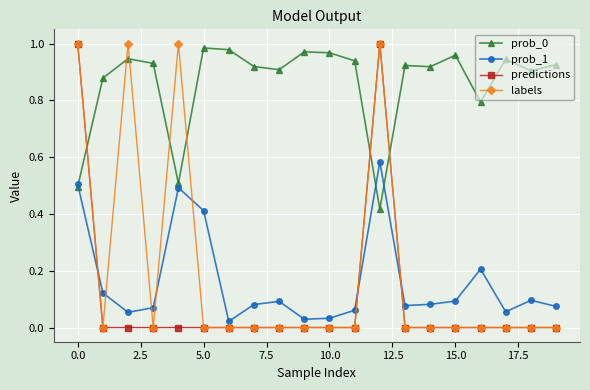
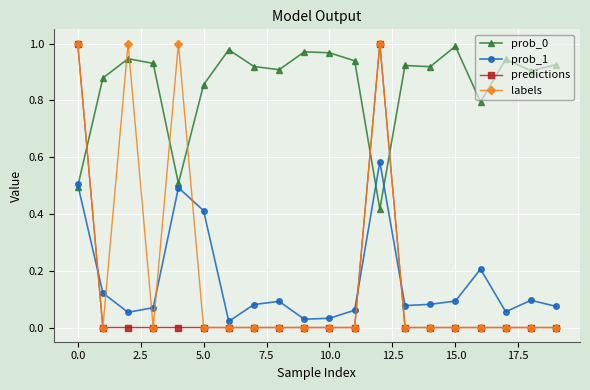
  {
    "prob_0": {
-     "5.0": 0.98,
+     "5.0": 0.85,
      "10.0": 0.97,
-     "15.0": 0.96
+     "15.0": 0.99
    },
    "prob_1": {
      "5.0": 0.41,
      "10.0": 0.03,
      "15.0": 0.09
    }
  }
